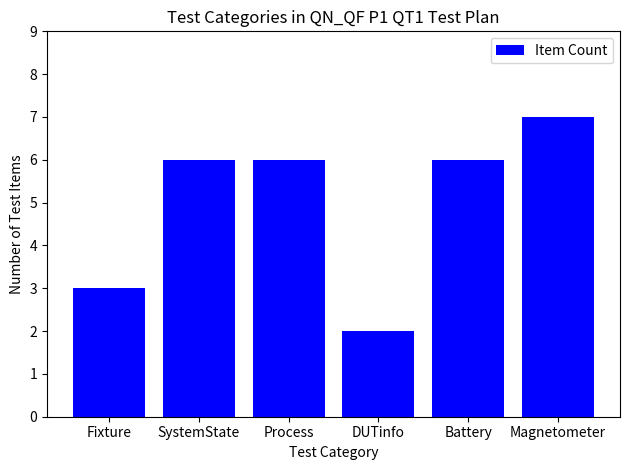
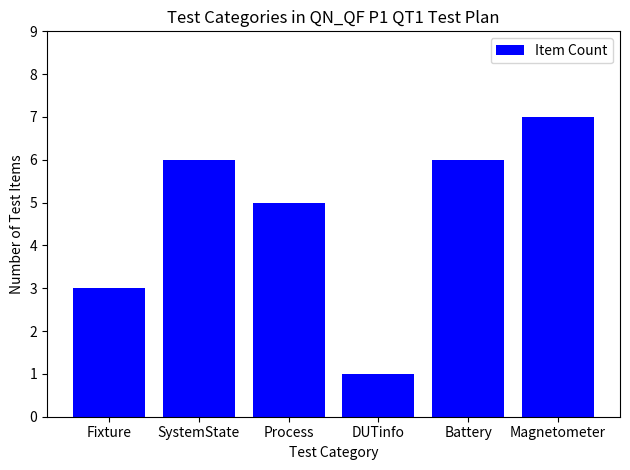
  {
    "Fixture": 3,
    "SystemState": 6,
-   "Process": 6,
-   "DUTinfo": 2,
+   "Process": 5,
+   "DUTinfo": 1,
    "Battery": 6,
    "Magnetometer": 7
  }
